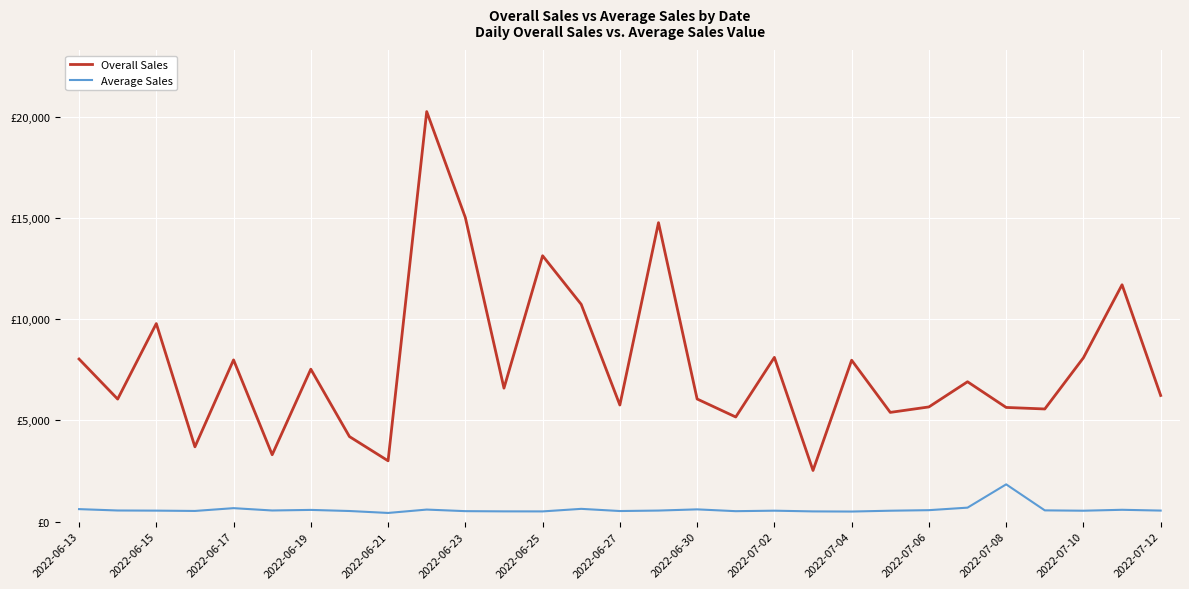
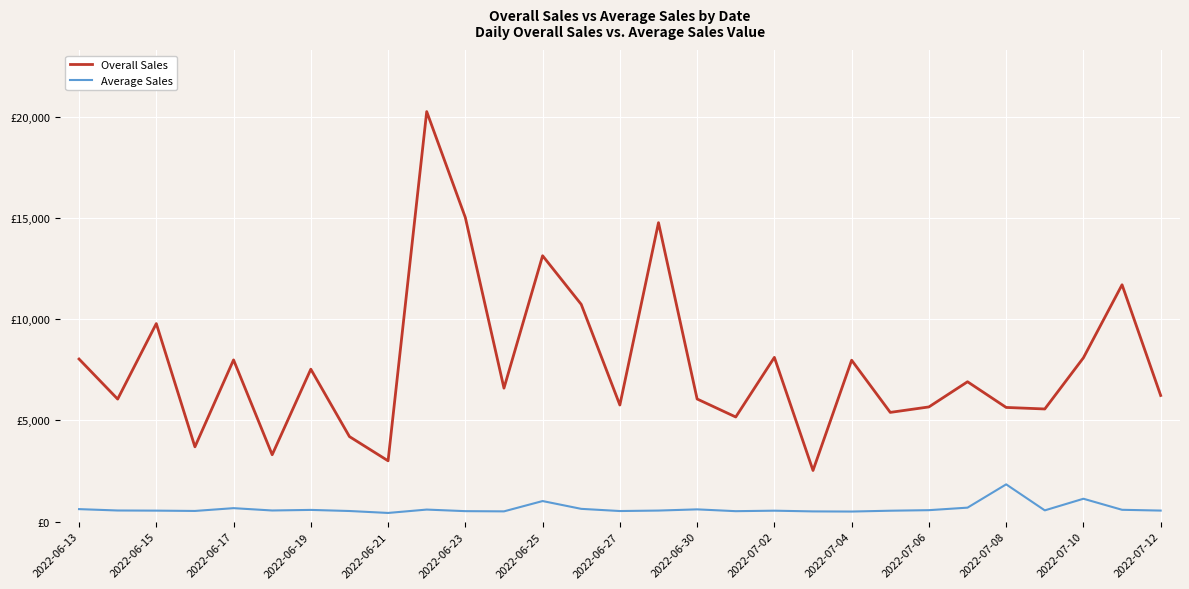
  {
    "Overall Sales": {
      "2022-06-13": "£8,000",
      "2022-06-15": "£9,800",
      "2022-06-17": "£8,000",
      "2022-06-19": "£7,500",
      "2022-06-21": "£3,000",
      "2022-06-23": "£15,000",
      "2022-06-25": "£13,100",
      "2022-06-27": "£5,800",
      "2022-06-30": "£6,100",
      "2022-07-02": "£8,100",
      "2022-07-04": "£8,000",
      "2022-07-06": "£5,700",
      "2022-07-08": "£5,600",
      "2022-07-10": "£8,100",
      "2022-07-12": "£6,200"
    },
    "Average Sales": {
      "2022-06-13": "£600",
      "2022-06-15": "£500",
      "2022-06-17": "£700",
      "2022-06-19": "£600",
      "2022-06-21": "£400",
      "2022-06-23": "£500",
-     "2022-06-25": "£500",
+     "2022-06-25": "£1,000",
      "2022-06-27": "£500",
      "2022-06-30": "£600",
      "2022-07-02": "£500",
      "2022-07-04": "£500",
      "2022-07-06": "£600",
      "2022-07-08": "£1,800",
-     "2022-07-10": "£500",
+     "2022-07-10": "£1,100",
      "2022-07-12": "£500"
    }
  }
